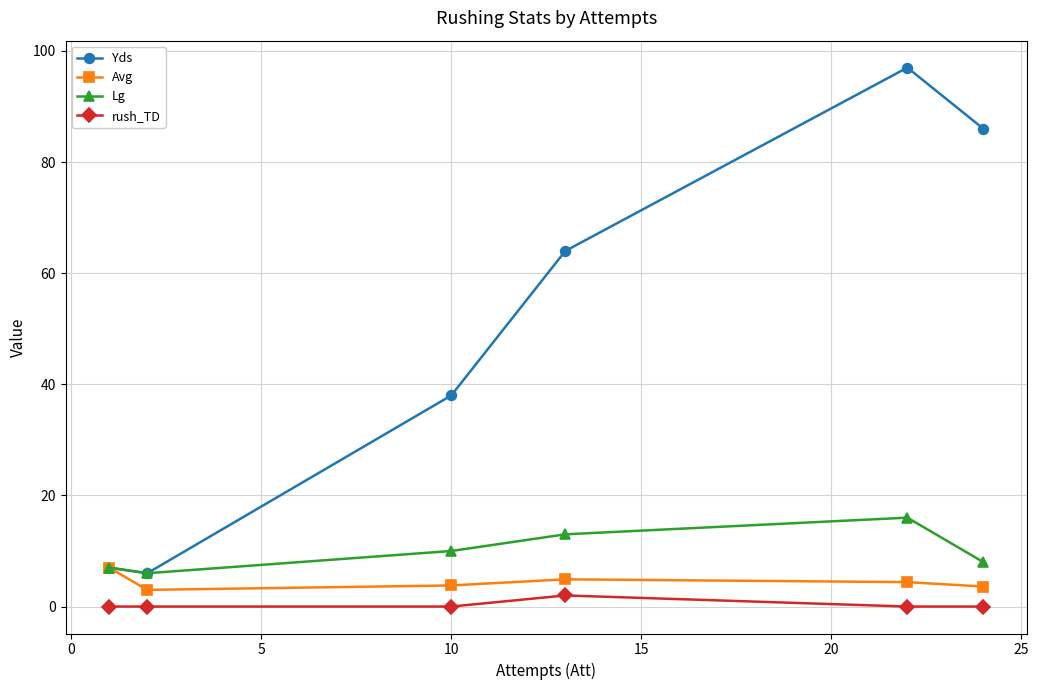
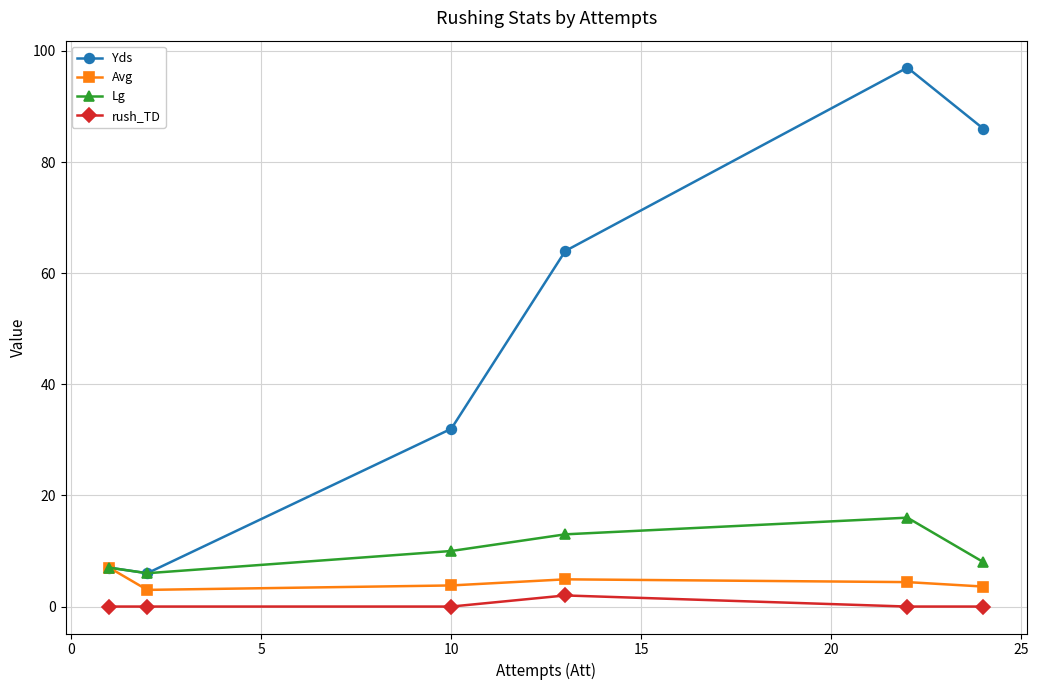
  {
    "Yds": {
-     "10": 38
+     "10": 32
    },
    "Avg": {
      "10": 4
    },
    "Lg": {
      "10": 10
    },
    "rush_TD": {
      "10": 0
    }
  }
